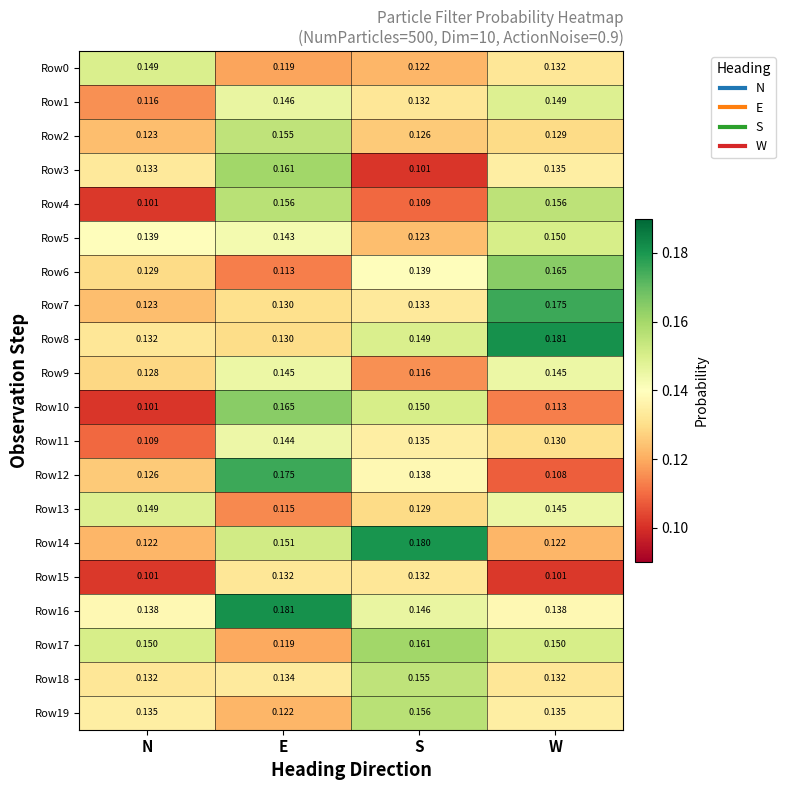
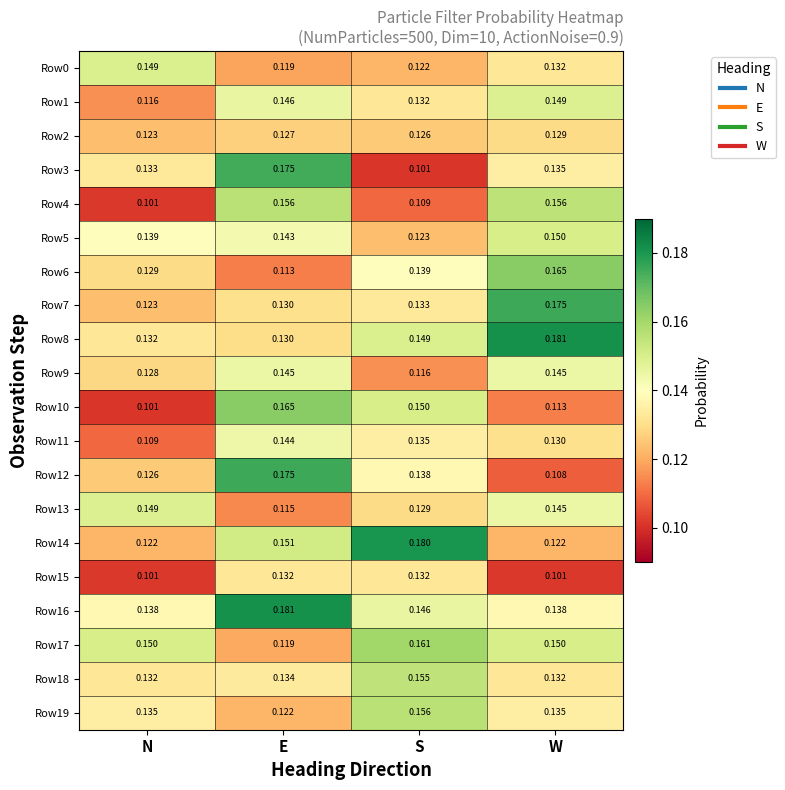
  {
    "Row0": {
      "N": 0.149,
      "E": 0.119,
      "S": 0.122,
      "W": 0.132
    },
    "Row1": {
      "N": 0.116,
      "E": 0.146,
      "S": 0.132,
      "W": 0.149
    },
    "Row2": {
      "N": 0.123,
-     "E": 0.155,
+     "E": 0.127,
      "S": 0.126,
      "W": 0.129
    },
    "Row3": {
      "N": 0.133,
-     "E": 0.161,
+     "E": 0.175,
      "S": 0.101,
      "W": 0.135
    },
    "Row4": {
      "N": 0.101,
      "E": 0.156,
      "S": 0.109,
      "W": 0.156
    },
    "Row5": {
      "N": 0.139,
      "E": 0.143,
      "S": 0.123,
      "W": 0.150
    },
    "Row6": {
      "N": 0.129,
      "E": 0.113,
      "S": 0.139,
      "W": 0.165
    },
    "Row7": {
      "N": 0.123,
      "E": 0.130,
      "S": 0.133,
      "W": 0.175
    },
    "Row8": {
      "N": 0.132,
      "E": 0.130,
      "S": 0.149,
      "W": 0.181
    },
    "Row9": {
      "N": 0.128,
      "E": 0.145,
      "S": 0.116,
      "W": 0.145
    },
    "Row10": {
      "N": 0.101,
      "E": 0.165,
      "S": 0.150,
      "W": 0.113
    },
    "Row11": {
      "N": 0.109,
      "E": 0.144,
      "S": 0.135,
      "W": 0.130
    },
    "Row12": {
      "N": 0.126,
      "E": 0.175,
      "S": 0.138,
      "W": 0.108
    },
    "Row13": {
      "N": 0.149,
      "E": 0.115,
      "S": 0.129,
      "W": 0.145
    },
    "Row14": {
      "N": 0.122,
      "E": 0.151,
      "S": 0.180,
      "W": 0.122
    },
    "Row15": {
      "N": 0.101,
      "E": 0.132,
      "S": 0.132,
      "W": 0.101
    },
    "Row16": {
      "N": 0.138,
      "E": 0.181,
      "S": 0.146,
      "W": 0.138
    },
    "Row17": {
      "N": 0.150,
      "E": 0.119,
      "S": 0.161,
      "W": 0.150
    },
    "Row18": {
      "N": 0.132,
      "E": 0.134,
      "S": 0.155,
      "W": 0.132
    },
    "Row19": {
      "N": 0.135,
      "E": 0.122,
      "S": 0.156,
      "W": 0.135
    }
  }
